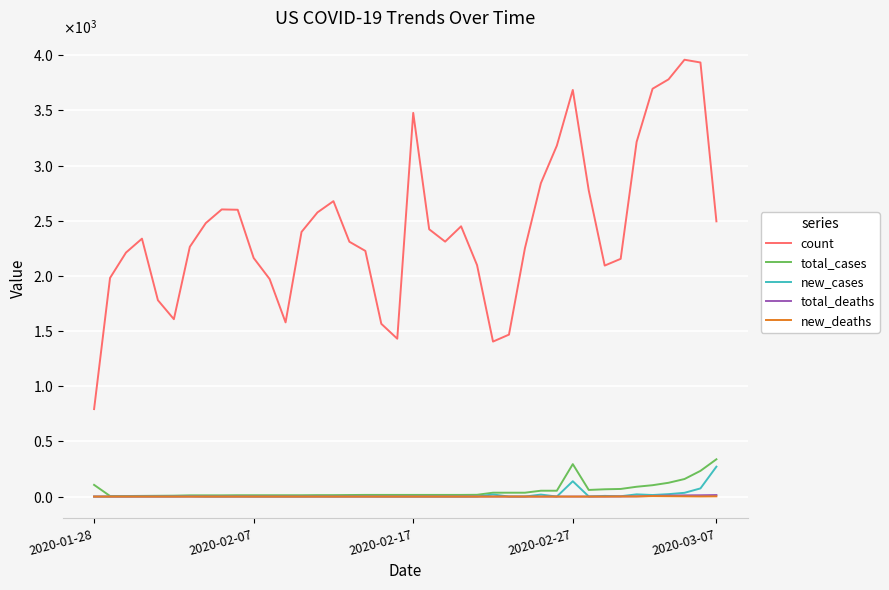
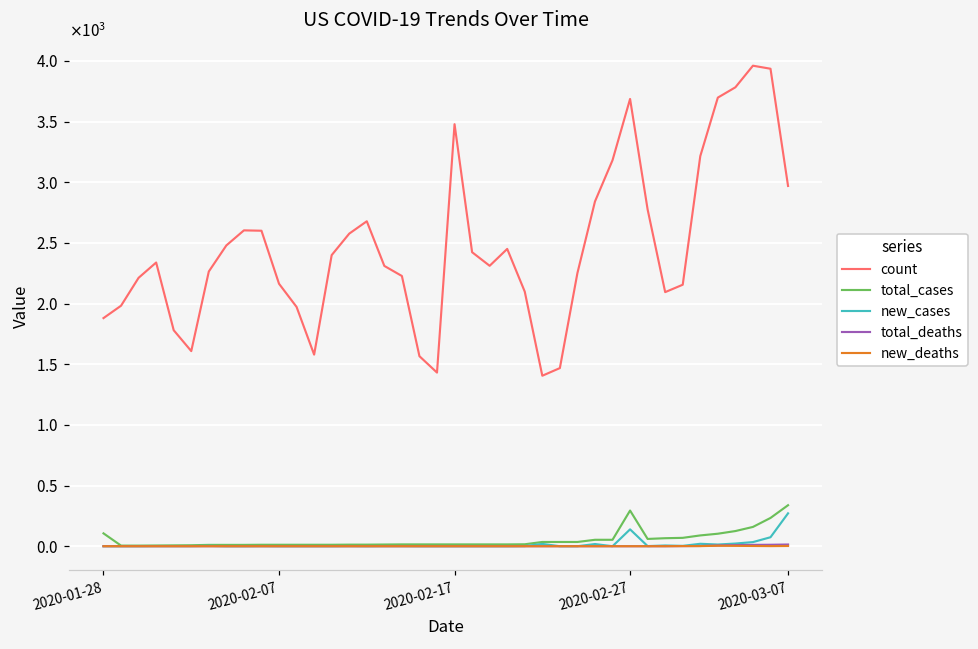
  {
    "count": {
-     "2020-01-28": 790,
+     "2020-01-28": 1880,
      "2020-02-07": 2160,
      "2020-02-17": 3480,
      "2020-02-27": 3690,
-     "2020-03-07": 2500
+     "2020-03-07": 2970
    },
    "total_cases": {
      "2020-01-28": 110,
      "2020-02-27": 290,
      "2020-03-07": 340
    },
    "new_cases": {
      "2020-02-27": 140,
      "2020-03-07": 270
    }
  }
